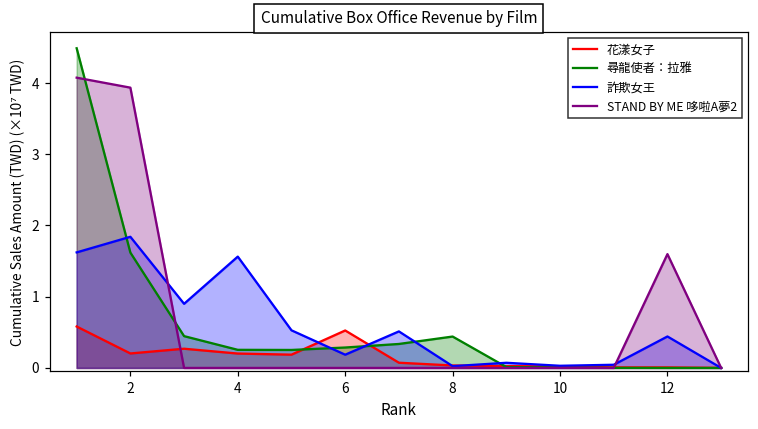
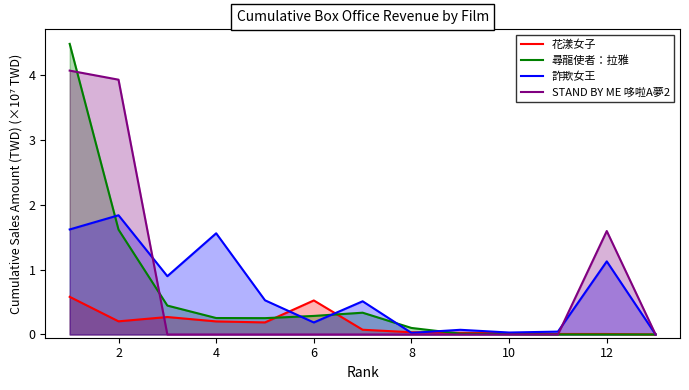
  {
    "花漾女子": {
      "2": 0.2,
      "4": 0.2,
      "6": 0.5
    },
    "尋龍使者：拉雅": {
      "2": 1.6,
      "4": 0.3,
      "6": 0.3,
-     "8": 0.4
+     "8": 0.1
    },
    "詐欺女王": {
      "2": 1.8,
      "4": 1.6,
      "6": 0.2,
-     "12": 0.4
+     "12": 1.1
    },
    "STAND BY ME 哆啦A夢2": {
      "2": 3.9,
      "4": 0.0,
      "6": 0.0,
      "12": 1.6
    }
  }
